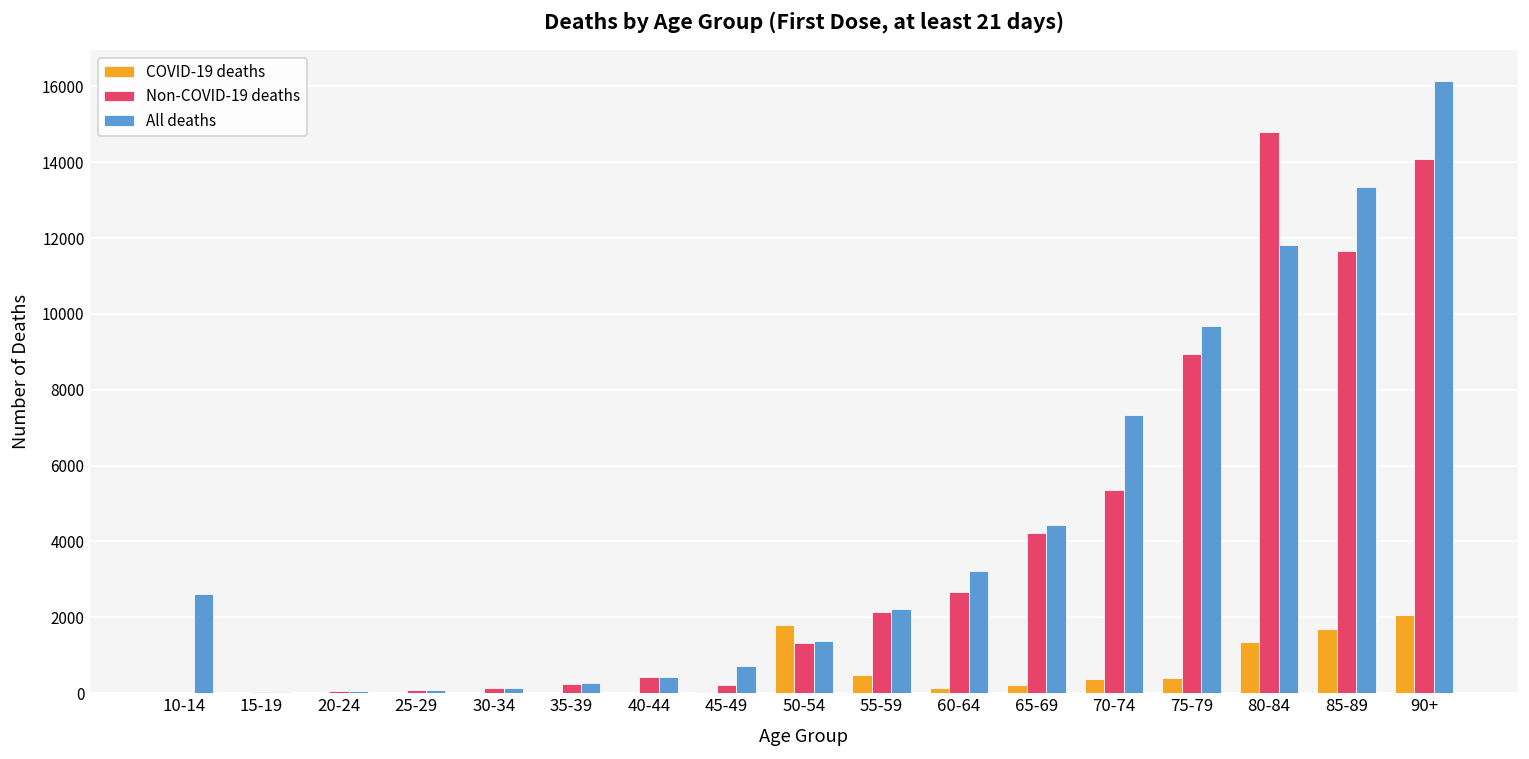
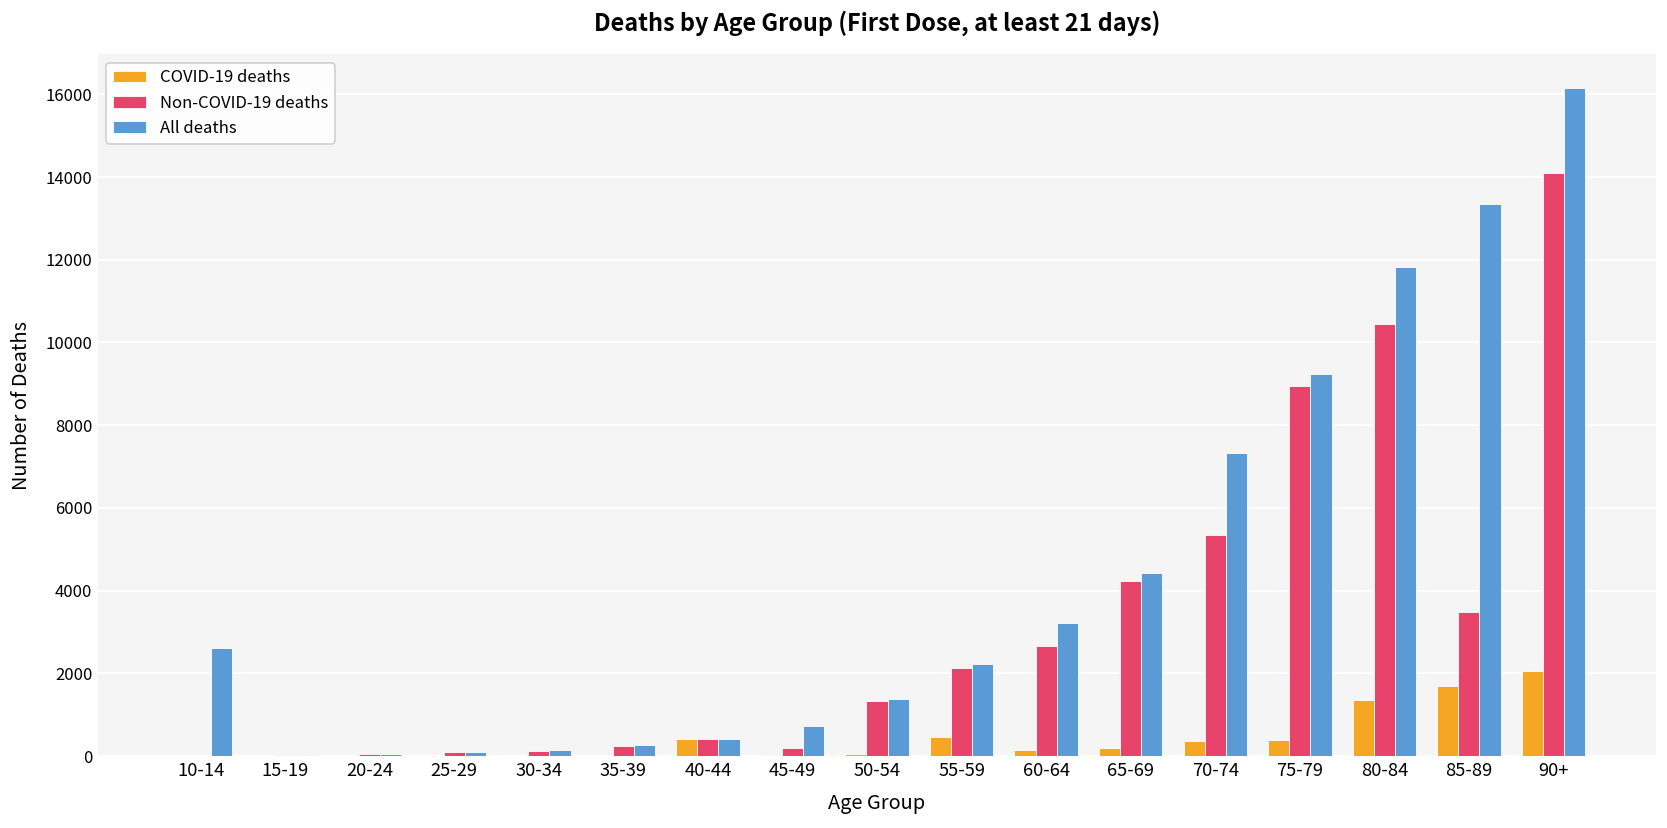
  {
    "COVID-19 deaths": {
      "10-14": 0,
      "15-19": 0,
-     "40-44": 0,
-     "50-54": 1800,
+     "40-44": 400,
+     "50-54": 100,
      "55-59": 500,
      "60-64": 100,
      "65-69": 200,
      "70-74": 400,
      "75-79": 400,
      "80-84": 1400,
      "85-89": 1700,
      "90+": 2100
    },
    "Non-COVID-19 deaths": {
      "25-29": 100,
      "30-34": 100,
      "35-39": 200,
      "40-44": 400,
      "45-49": 200,
      "50-54": 1300,
      "55-59": 2100,
      "60-64": 2700,
      "65-69": 4200,
      "70-74": 5300,
      "75-79": 8900,
-     "80-84": 14800,
-     "85-89": 11700,
+     "80-84": 10500,
+     "85-89": 3500,
      "90+": 14100
    },
    "All deaths": {
      "10-14": 2600,
      "25-29": 100,
      "30-34": 100,
      "35-39": 300,
      "40-44": 400,
      "45-49": 700,
      "50-54": 1400,
      "55-59": 2200,
      "60-64": 3200,
      "65-69": 4400,
      "70-74": 7300,
-     "75-79": 9700,
+     "75-79": 9200,
      "80-84": 11800,
      "85-89": 13400,
      "90+": 16200
    }
  }
